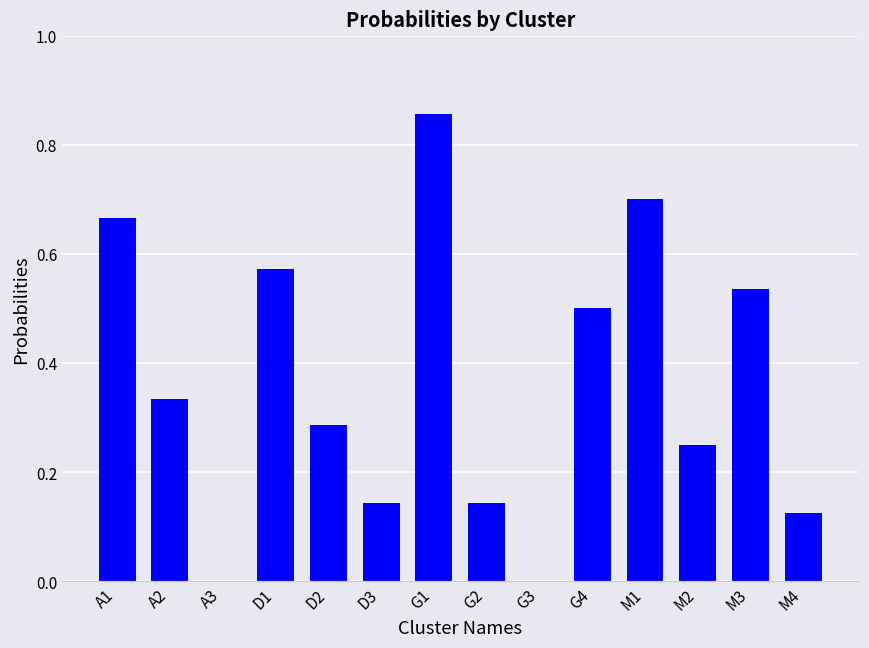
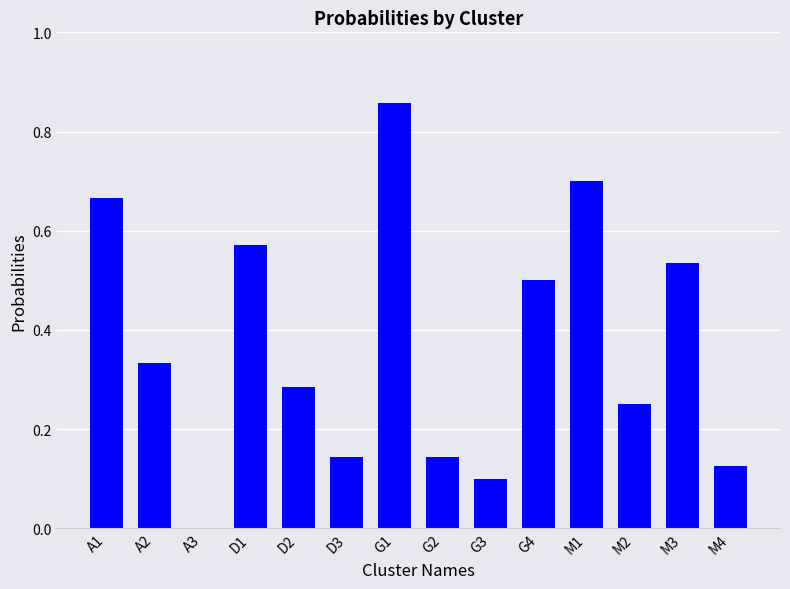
  {
    "A1": 0.67,
    "A2": 0.33,
    "A3": 0.0,
    "D1": 0.57,
    "D2": 0.29,
    "D3": 0.14,
    "G1": 0.86,
    "G2": 0.14,
-   "G3": 0.0,
+   "G3": 0.1,
    "G4": 0.5,
    "M1": 0.7,
    "M2": 0.25,
    "M3": 0.54,
    "M4": 0.13
  }
